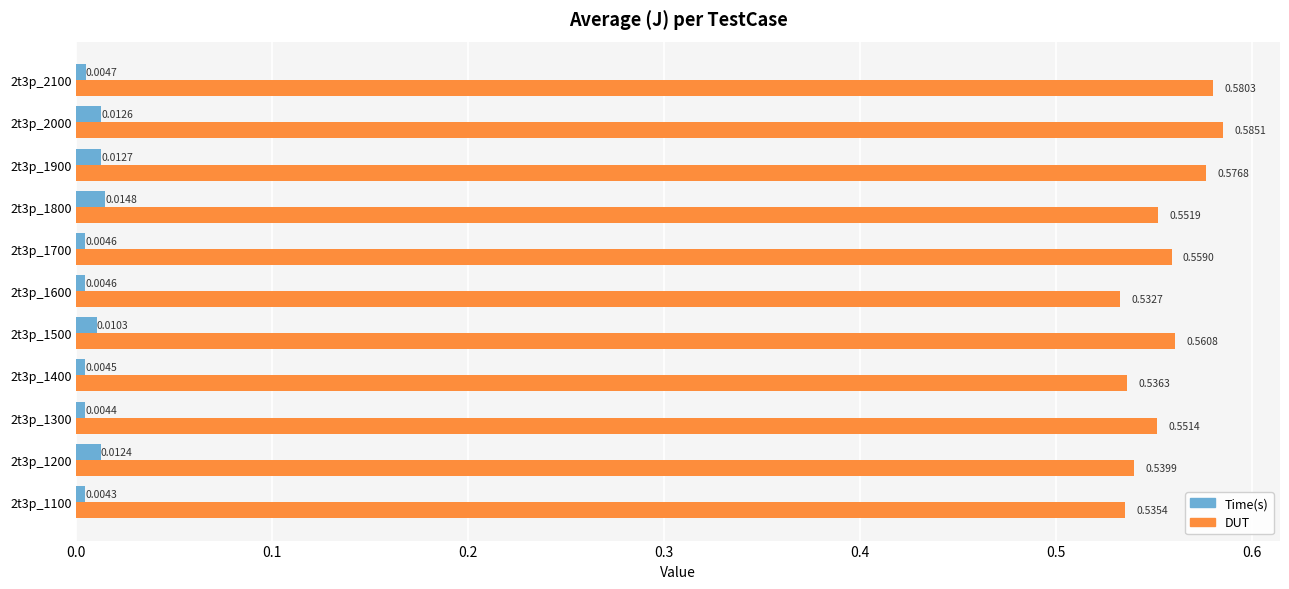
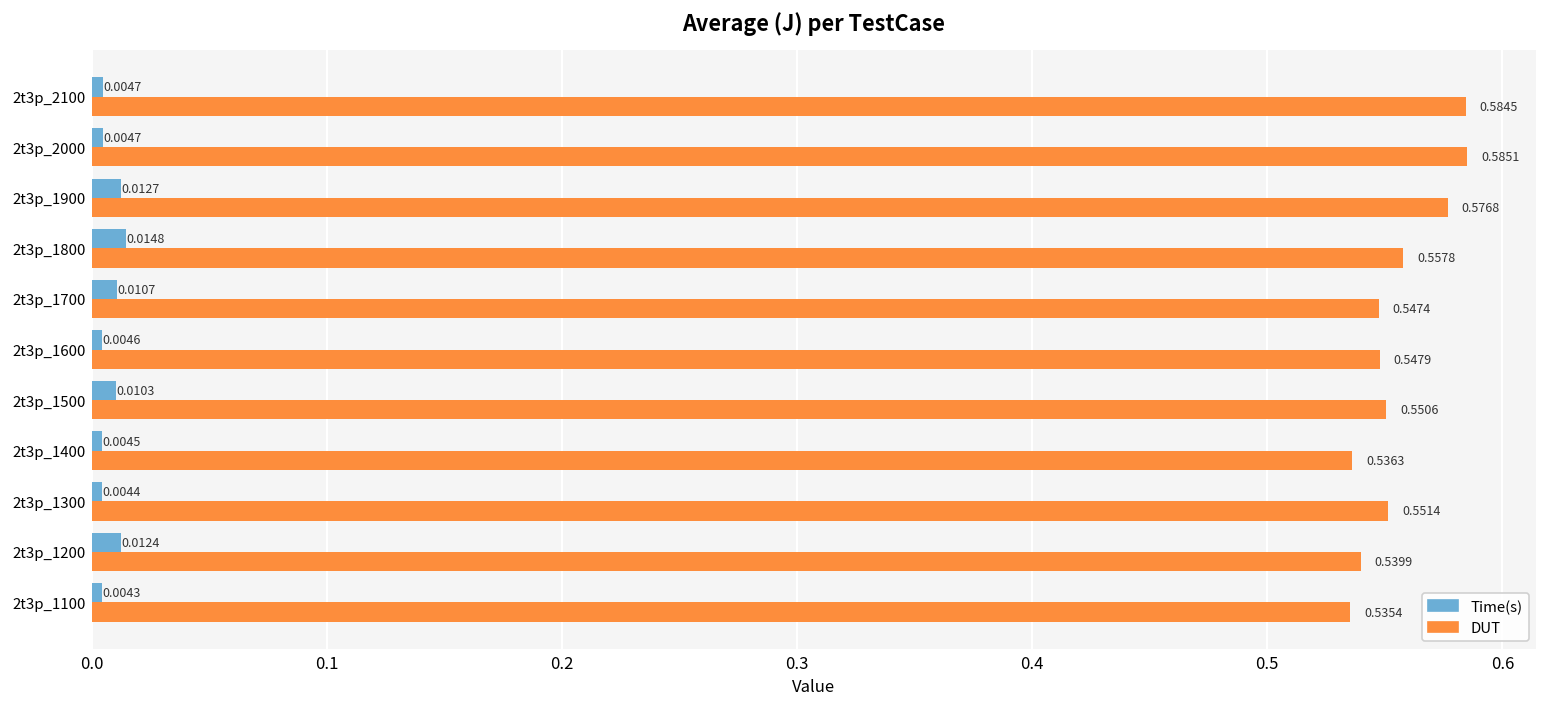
  {
    "Time(s)": {
      "2t3p_2100": 0.0047,
-     "2t3p_2000": 0.0126,
+     "2t3p_2000": 0.0047,
      "2t3p_1900": 0.0127,
      "2t3p_1800": 0.0148,
-     "2t3p_1700": 0.0046,
+     "2t3p_1700": 0.0107,
      "2t3p_1600": 0.0046,
      "2t3p_1500": 0.0103,
      "2t3p_1400": 0.0045,
      "2t3p_1300": 0.0044,
      "2t3p_1200": 0.0124,
      "2t3p_1100": 0.0043
    },
    "DUT": {
-     "2t3p_2100": 0.5803,
+     "2t3p_2100": 0.5845,
      "2t3p_2000": 0.5851,
      "2t3p_1900": 0.5768,
-     "2t3p_1800": 0.5519,
-     "2t3p_1700": 0.5590,
-     "2t3p_1600": 0.5327,
-     "2t3p_1500": 0.5608,
+     "2t3p_1800": 0.5578,
+     "2t3p_1700": 0.5474,
+     "2t3p_1600": 0.5479,
+     "2t3p_1500": 0.5506,
      "2t3p_1400": 0.5363,
      "2t3p_1300": 0.5514,
      "2t3p_1200": 0.5399,
      "2t3p_1100": 0.5354
    }
  }
